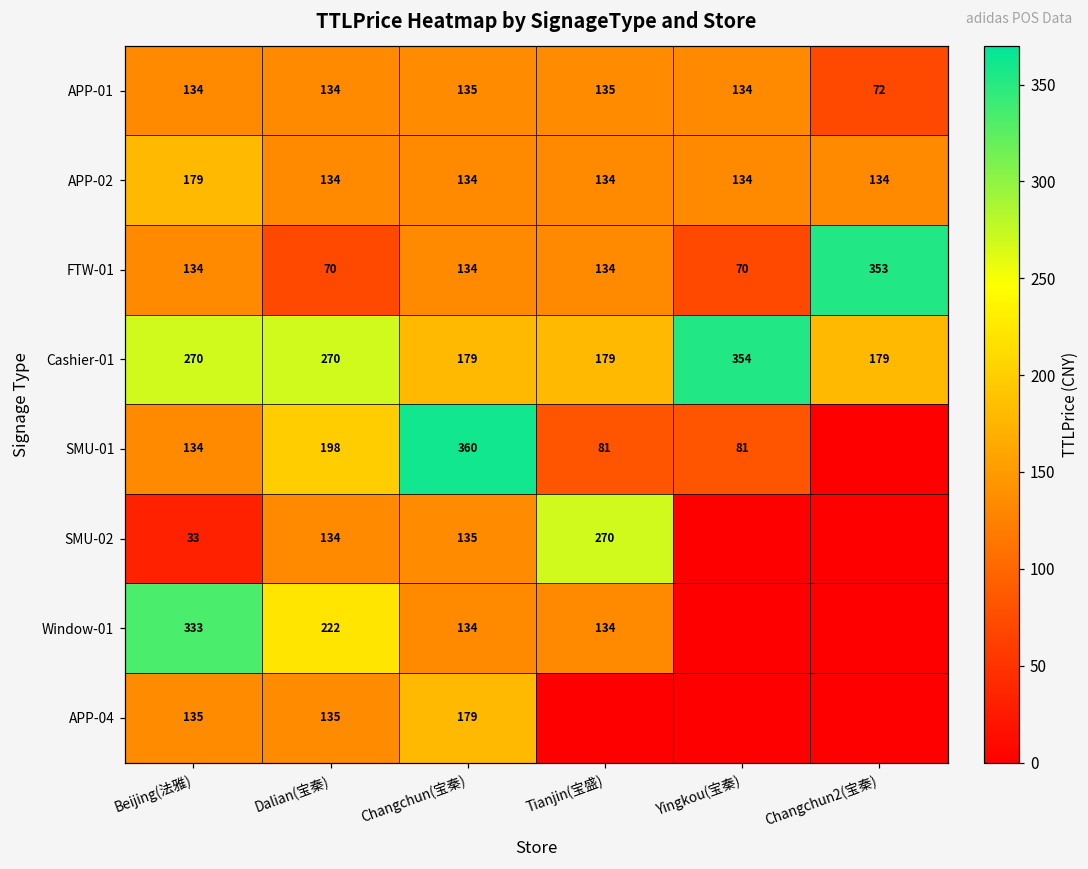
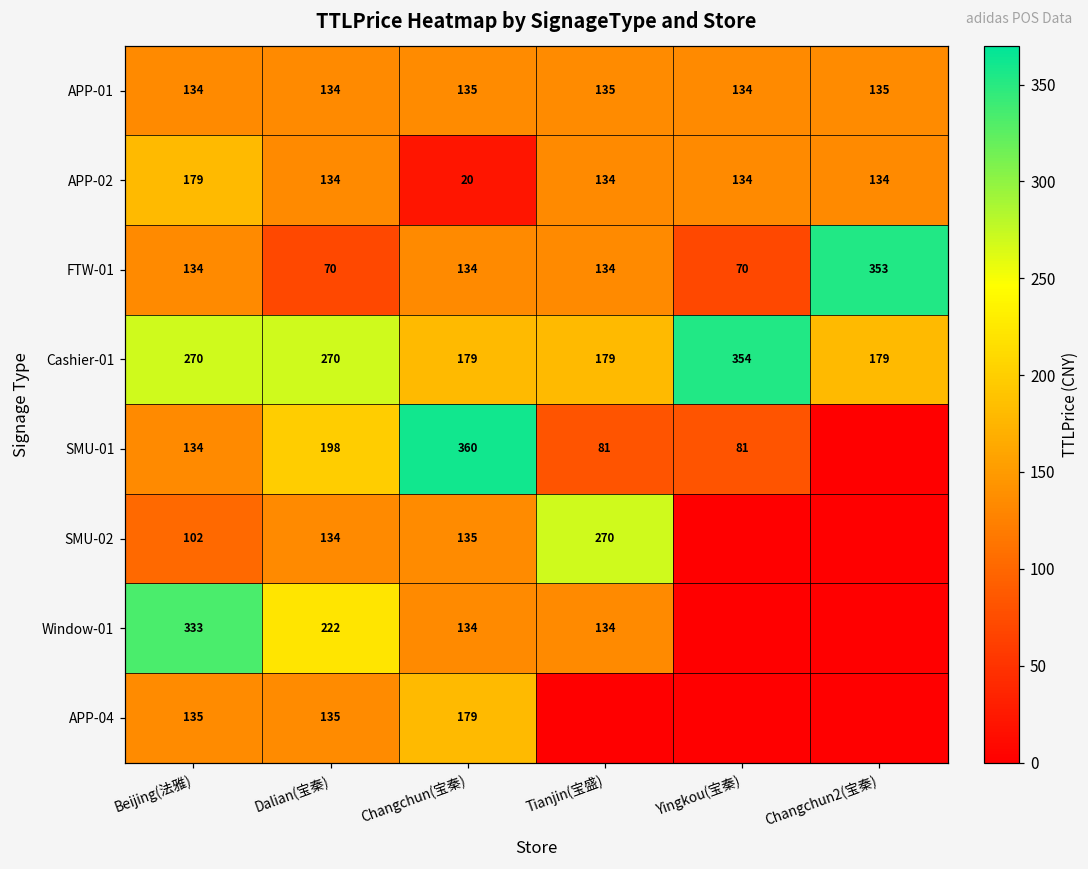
  {
    "APP-01": {
      "Beijing(法雅)": 134,
      "Dalian(宝秦)": 134,
      "Changchun(宝秦)": 135,
      "Tianjin(宝盛)": 135,
      "Yingkou(宝秦)": 134,
-     "Changchun2(宝秦)": 72
+     "Changchun2(宝秦)": 135
    },
    "APP-02": {
      "Beijing(法雅)": 179,
      "Dalian(宝秦)": 134,
-     "Changchun(宝秦)": 134,
+     "Changchun(宝秦)": 20,
      "Tianjin(宝盛)": 134,
      "Yingkou(宝秦)": 134,
      "Changchun2(宝秦)": 134
    },
    "FTW-01": {
      "Beijing(法雅)": 134,
      "Dalian(宝秦)": 70,
      "Changchun(宝秦)": 134,
      "Tianjin(宝盛)": 134,
      "Yingkou(宝秦)": 70,
      "Changchun2(宝秦)": 353
    },
    "Cashier-01": {
      "Beijing(法雅)": 270,
      "Dalian(宝秦)": 270,
      "Changchun(宝秦)": 179,
      "Tianjin(宝盛)": 179,
      "Yingkou(宝秦)": 354,
      "Changchun2(宝秦)": 179
    },
    "SMU-01": {
      "Beijing(法雅)": 134,
      "Dalian(宝秦)": 198,
      "Changchun(宝秦)": 360,
      "Tianjin(宝盛)": 81,
      "Yingkou(宝秦)": 81
    },
    "SMU-02": {
-     "Beijing(法雅)": 33,
+     "Beijing(法雅)": 102,
      "Dalian(宝秦)": 134,
      "Changchun(宝秦)": 135,
      "Tianjin(宝盛)": 270
    },
    "Window-01": {
      "Beijing(法雅)": 333,
      "Dalian(宝秦)": 222,
      "Changchun(宝秦)": 134,
      "Tianjin(宝盛)": 134
    },
    "APP-04": {
      "Beijing(法雅)": 135,
      "Dalian(宝秦)": 135,
      "Changchun(宝秦)": 179
    }
  }
